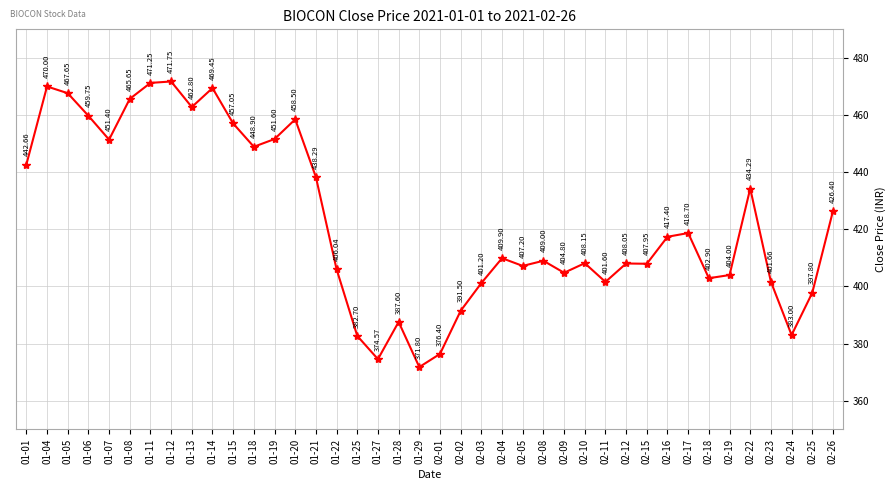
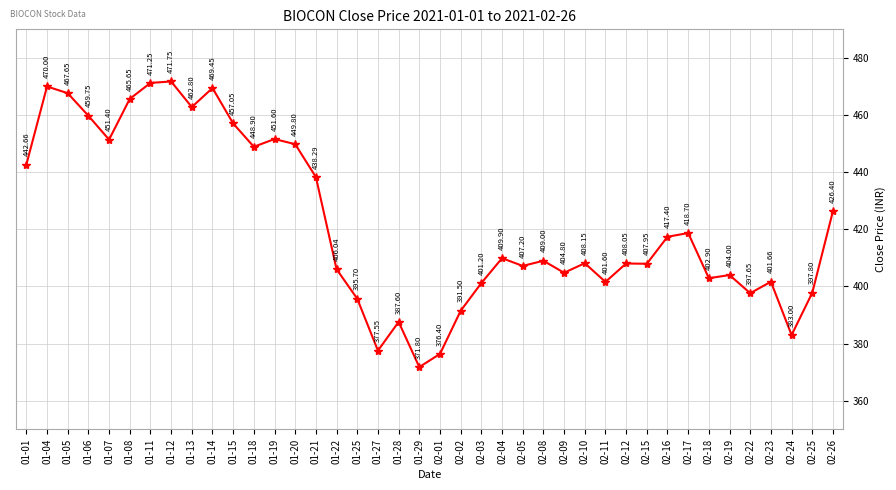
  {
    "01-01": 442.66,
    "01-04": 470.00,
    "01-05": 467.65,
    "01-06": 459.75,
    "01-07": 451.40,
    "01-08": 465.65,
    "01-11": 471.25,
    "01-12": 471.75,
    "01-13": 462.80,
    "01-14": 469.45,
    "01-15": 457.05,
    "01-18": 448.90,
    "01-19": 451.60,
-   "01-20": 458.50,
+   "01-20": 449.80,
    "01-21": 438.29,
    "01-22": 406.04,
-   "01-25": 382.70,
-   "01-27": 374.57,
+   "01-25": 395.70,
+   "01-27": 377.55,
    "01-28": 387.60,
    "01-29": 371.80,
    "02-01": 376.40,
    "02-02": 391.50,
    "02-03": 401.20,
    "02-04": 409.90,
    "02-05": 407.20,
    "02-08": 409.00,
    "02-09": 404.80,
    "02-10": 408.15,
    "02-11": 401.60,
    "02-12": 408.05,
    "02-15": 407.95,
    "02-16": 417.40,
    "02-17": 418.70,
    "02-18": 402.90,
    "02-19": 404.00,
-   "02-22": 434.29,
+   "02-22": 397.65,
    "02-23": 401.66,
    "02-24": 383.00,
    "02-25": 397.80,
    "02-26": 426.40
  }
